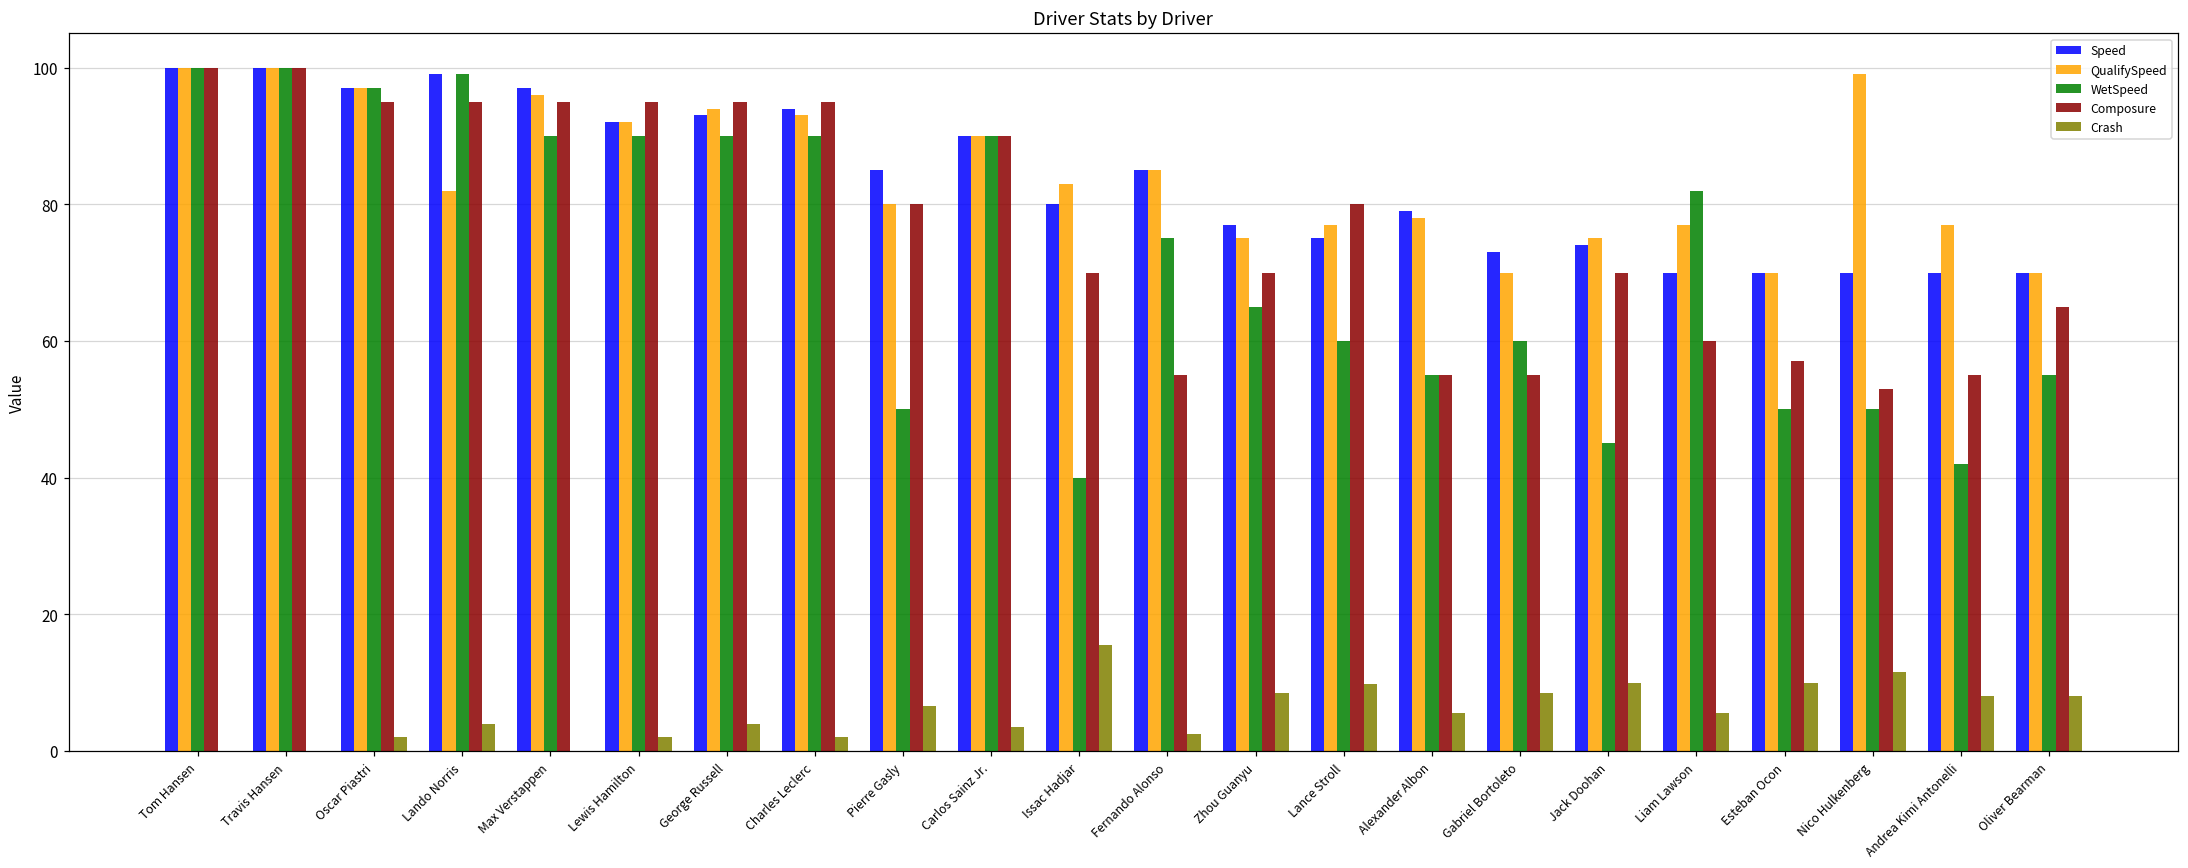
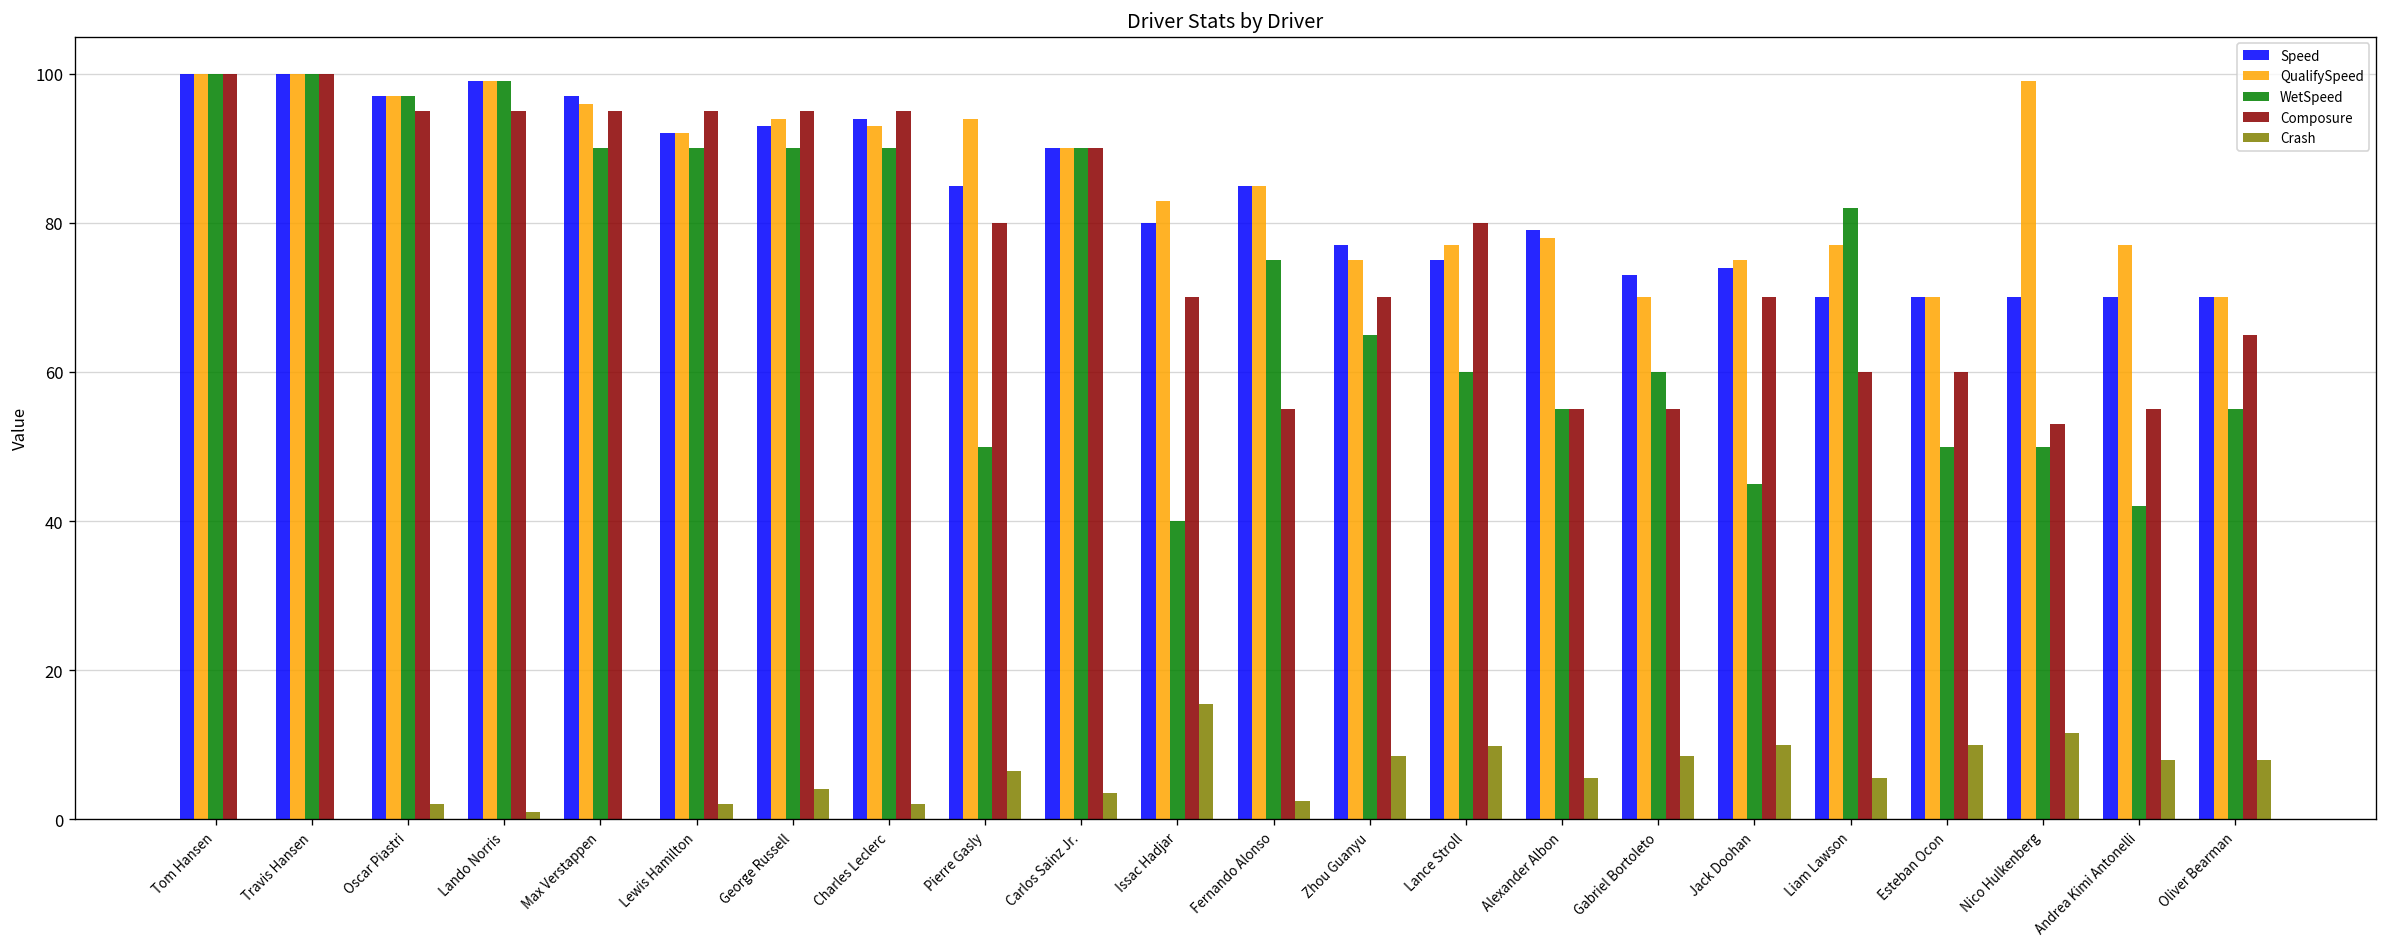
  {
    "Speed": {
      "Tom Hansen": 100,
      "Travis Hansen": 100,
      "Oscar Piastri": 97,
      "Lando Norris": 99,
      "Max Verstappen": 97,
      "Lewis Hamilton": 92,
      "George Russell": 93,
      "Charles Leclerc": 94,
      "Pierre Gasly": 85,
      "Carlos Sainz Jr.": 90,
      "Issac Hadjar": 80,
      "Fernando Alonso": 85,
      "Zhou Guanyu": 77,
      "Lance Stroll": 75,
      "Alexander Albon": 79,
      "Gabriel Bortoleto": 73,
      "Jack Doohan": 74,
      "Liam Lawson": 70,
      "Esteban Ocon": 70,
      "Nico Hulkenberg": 70,
      "Andrea Kimi Antonelli": 70,
      "Oliver Bearman": 70
    },
    "QualifySpeed": {
      "Tom Hansen": 100,
      "Travis Hansen": 100,
      "Oscar Piastri": 97,
-     "Lando Norris": 82,
+     "Lando Norris": 99,
      "Max Verstappen": 96,
      "Lewis Hamilton": 92,
      "George Russell": 94,
      "Charles Leclerc": 93,
-     "Pierre Gasly": 80,
+     "Pierre Gasly": 94,
      "Carlos Sainz Jr.": 90,
      "Issac Hadjar": 83,
      "Fernando Alonso": 85,
      "Zhou Guanyu": 75,
      "Lance Stroll": 77,
      "Alexander Albon": 78,
      "Gabriel Bortoleto": 70,
      "Jack Doohan": 75,
      "Liam Lawson": 77,
      "Esteban Ocon": 70,
      "Nico Hulkenberg": 99,
      "Andrea Kimi Antonelli": 77,
      "Oliver Bearman": 70
    },
    "WetSpeed": {
      "Tom Hansen": 100,
      "Travis Hansen": 100,
      "Oscar Piastri": 97,
      "Lando Norris": 99,
      "Max Verstappen": 90,
      "Lewis Hamilton": 90,
      "George Russell": 90,
      "Charles Leclerc": 90,
      "Pierre Gasly": 50,
      "Carlos Sainz Jr.": 90,
      "Issac Hadjar": 40,
      "Fernando Alonso": 75,
      "Zhou Guanyu": 65,
      "Lance Stroll": 60,
      "Alexander Albon": 55,
      "Gabriel Bortoleto": 60,
      "Jack Doohan": 45,
      "Liam Lawson": 82,
      "Esteban Ocon": 50,
      "Nico Hulkenberg": 50,
      "Andrea Kimi Antonelli": 42,
      "Oliver Bearman": 55
    },
    "Composure": {
      "Tom Hansen": 100,
      "Travis Hansen": 100,
      "Oscar Piastri": 95,
      "Lando Norris": 95,
      "Max Verstappen": 95,
      "Lewis Hamilton": 95,
      "George Russell": 95,
      "Charles Leclerc": 95,
      "Pierre Gasly": 80,
      "Carlos Sainz Jr.": 90,
      "Issac Hadjar": 70,
      "Fernando Alonso": 55,
      "Zhou Guanyu": 70,
      "Lance Stroll": 80,
      "Alexander Albon": 55,
      "Gabriel Bortoleto": 55,
      "Jack Doohan": 70,
      "Liam Lawson": 60,
-     "Esteban Ocon": 57,
+     "Esteban Ocon": 60,
      "Nico Hulkenberg": 53,
      "Andrea Kimi Antonelli": 55,
      "Oliver Bearman": 65
    },
    "Crash": {
      "Tom Hansen": 0,
      "Travis Hansen": 0,
      "Oscar Piastri": 2,
-     "Lando Norris": 4,
+     "Lando Norris": 1,
      "Max Verstappen": 0,
      "Lewis Hamilton": 2,
      "George Russell": 4,
      "Charles Leclerc": 2,
      "Pierre Gasly": 7,
      "Carlos Sainz Jr.": 4,
      "Issac Hadjar": 16,
      "Fernando Alonso": 3,
      "Zhou Guanyu": 9,
      "Lance Stroll": 10,
      "Alexander Albon": 6,
      "Gabriel Bortoleto": 9,
      "Jack Doohan": 10,
      "Liam Lawson": 6,
      "Esteban Ocon": 10,
      "Nico Hulkenberg": 12,
      "Andrea Kimi Antonelli": 8,
      "Oliver Bearman": 8
    }
  }
